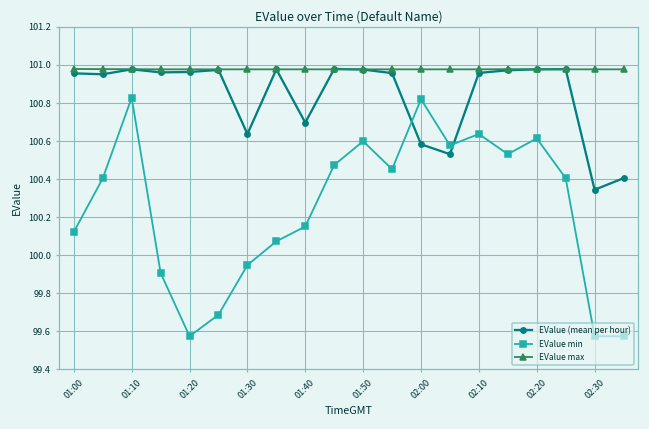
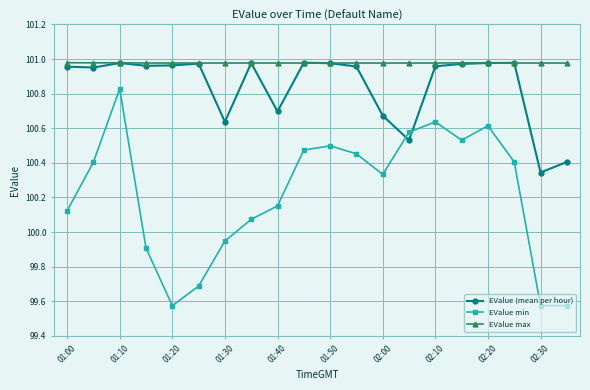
  {
    "EValue (mean per hour)": {
      "01:00": 100.96,
      "01:30": 100.64,
      "01:40": 100.70,
-     "02:00": 100.58,
+     "02:00": 100.67,
      "02:10": 100.96,
      "02:30": 100.34
    },
    "EValue min": {
      "01:00": 100.12,
      "01:10": 100.83,
      "01:20": 99.57,
      "01:30": 99.95,
      "01:40": 100.15,
-     "01:50": 100.60,
-     "02:00": 100.82,
+     "01:50": 100.50,
+     "02:00": 100.33,
      "02:10": 100.64,
      "02:20": 100.61
    },
    "EValue max": {
      "01:00": 100.98,
      "01:30": 100.98,
      "01:40": 100.98,
      "02:00": 100.98,
      "02:10": 100.98,
      "02:30": 100.98
    }
  }
